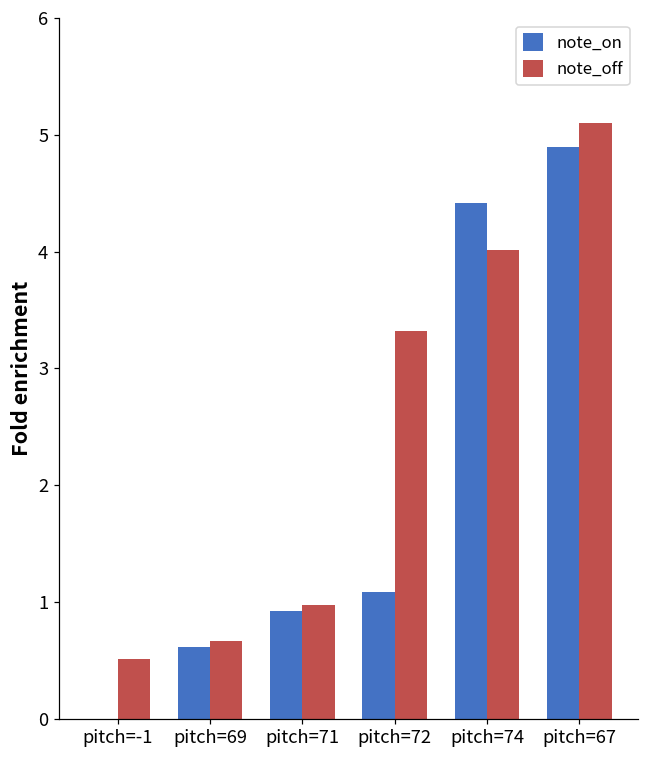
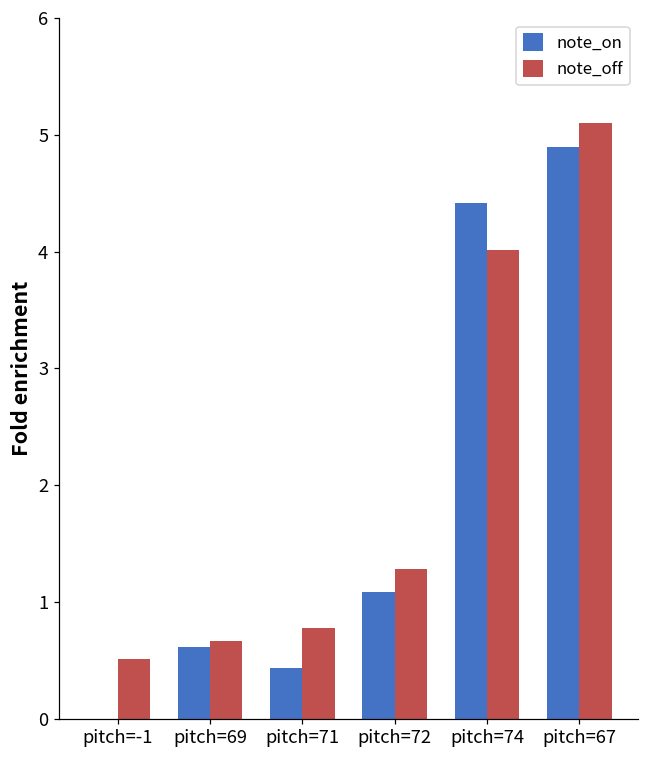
  {
    "note_on": {
      "pitch=-1": 0.00,
      "pitch=69": 0.61,
-     "pitch=71": 0.92,
+     "pitch=71": 0.43,
      "pitch=72": 1.09,
      "pitch=74": 4.42,
      "pitch=67": 4.90
    },
    "note_off": {
      "pitch=-1": 0.51,
      "pitch=69": 0.67,
-     "pitch=71": 0.97,
-     "pitch=72": 3.32,
+     "pitch=71": 0.77,
+     "pitch=72": 1.28,
      "pitch=74": 4.01,
      "pitch=67": 5.10
    }
  }
